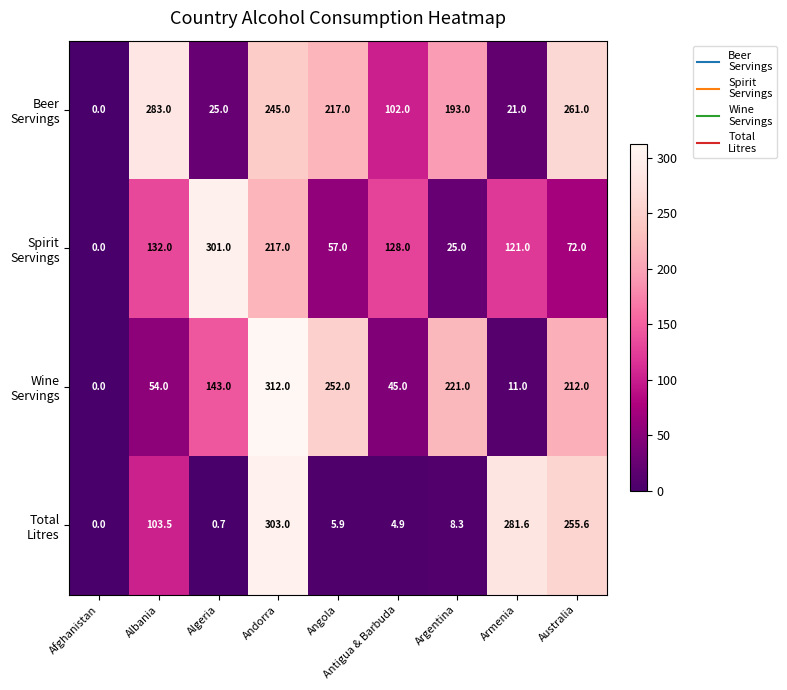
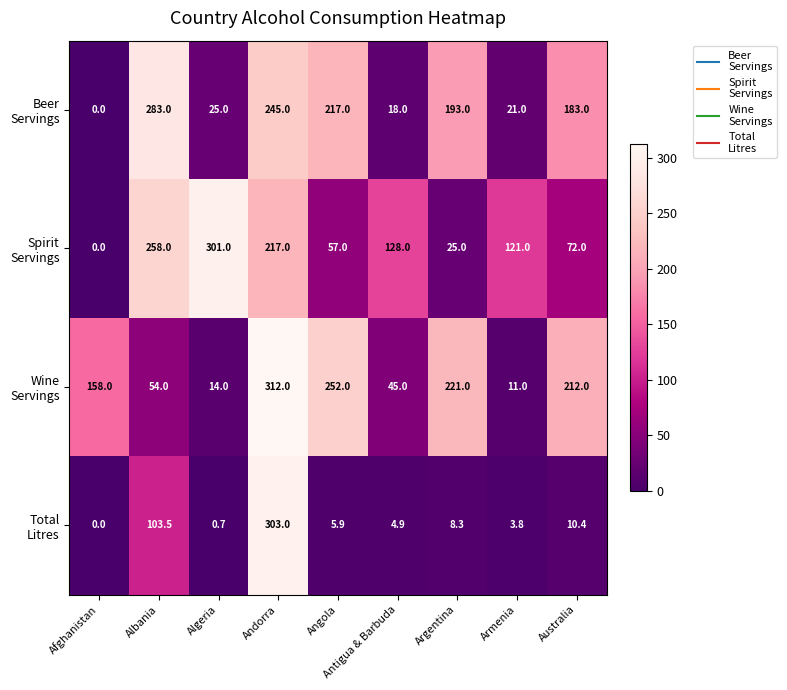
  {
    "Beer Servings": {
      "Afghanistan": 0.0,
      "Albania": 283.0,
      "Algeria": 25.0,
      "Andorra": 245.0,
      "Angola": 217.0,
-     "Antigua & Barbuda": 102.0,
+     "Antigua & Barbuda": 18.0,
      "Argentina": 193.0,
      "Armenia": 21.0,
-     "Australia": 261.0
+     "Australia": 183.0
    },
    "Spirit Servings": {
      "Afghanistan": 0.0,
-     "Albania": 132.0,
+     "Albania": 258.0,
      "Algeria": 301.0,
      "Andorra": 217.0,
      "Angola": 57.0,
      "Antigua & Barbuda": 128.0,
      "Argentina": 25.0,
      "Armenia": 121.0,
      "Australia": 72.0
    },
    "Wine Servings": {
-     "Afghanistan": 0.0,
+     "Afghanistan": 158.0,
      "Albania": 54.0,
-     "Algeria": 143.0,
+     "Algeria": 14.0,
      "Andorra": 312.0,
      "Angola": 252.0,
      "Antigua & Barbuda": 45.0,
      "Argentina": 221.0,
      "Armenia": 11.0,
      "Australia": 212.0
    },
    "Total Litres": {
      "Afghanistan": 0.0,
      "Albania": 103.5,
      "Algeria": 0.7,
      "Andorra": 303.0,
      "Angola": 5.9,
      "Antigua & Barbuda": 4.9,
      "Argentina": 8.3,
-     "Armenia": 281.6,
-     "Australia": 255.6
+     "Armenia": 3.8,
+     "Australia": 10.4
    }
  }
